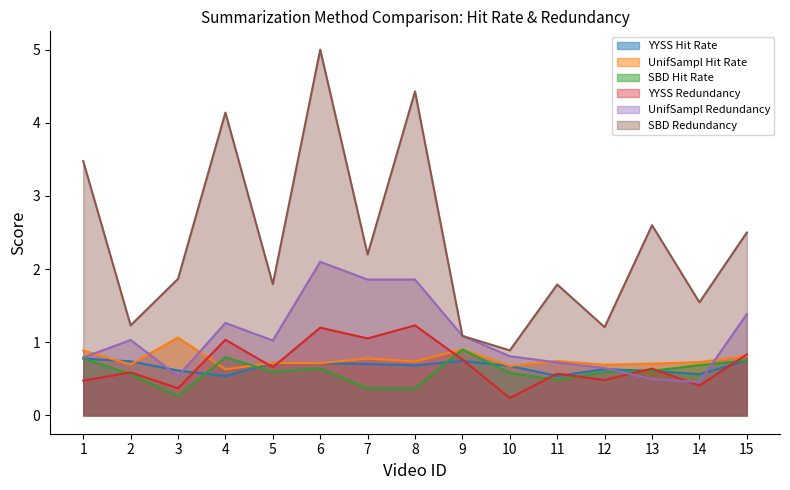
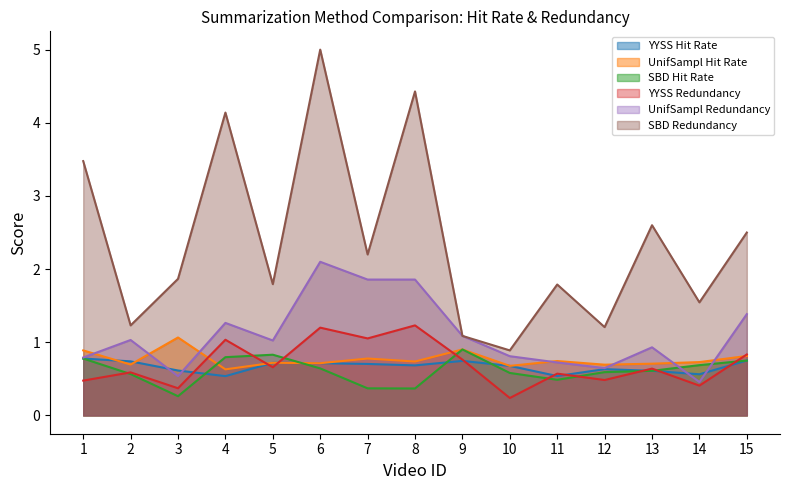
  {
    "YYSS Hit Rate": {
      "2": 0.7,
      "3": 0.6,
      "4": 0.5,
      "7": 0.7,
      "8": 0.7,
      "14": 0.6
    },
    "UnifSampl Hit Rate": {
      "1": 0.9,
      "2": 0.7,
      "3": 1.1,
      "4": 0.6,
      "7": 0.8,
      "8": 0.7,
      "12": 0.7,
      "13": 0.7,
      "14": 0.7
    },
    "SBD Hit Rate": {
      "3": 0.3,
      "4": 0.8,
-     "5": 0.6,
+     "5": 0.8,
      "6": 0.6,
      "7": 0.4,
      "8": 0.4,
      "10": 0.6,
      "11": 0.5,
      "12": 0.6,
      "14": 0.7
    },
    "UnifSampl Redundancy": {
      "2": 1.0,
      "3": 0.5,
      "4": 1.3,
      "5": 1.0,
      "6": 2.1,
      "7": 1.9,
      "8": 1.9,
      "10": 0.8,
-     "13": 0.5,
+     "13": 0.9,
      "14": 0.5,
      "15": 1.4
    }
  }
